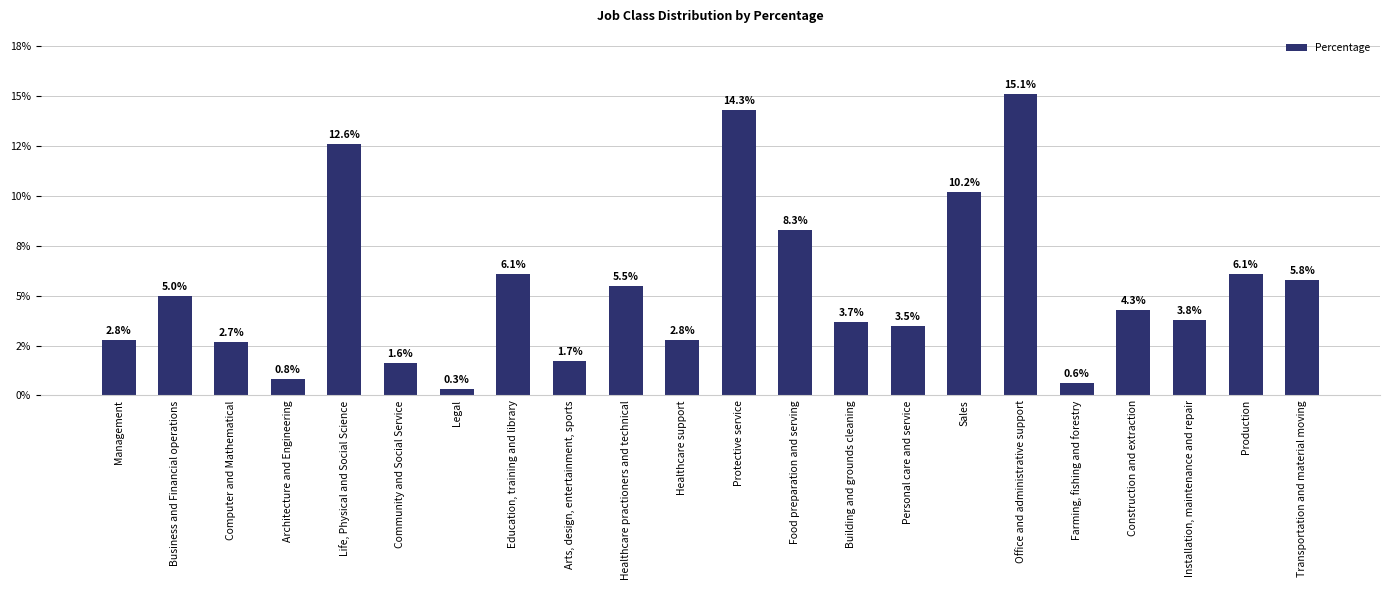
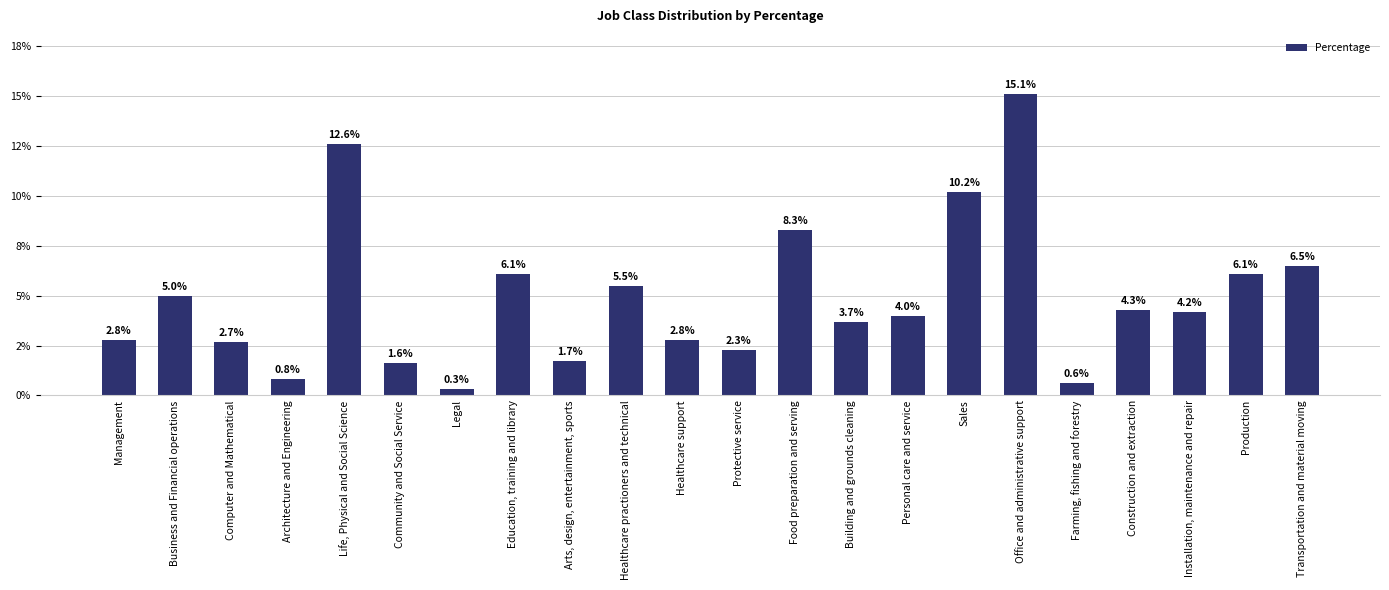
  {
    "Management": "2.8%",
    "Business and Financial operations": "5.0%",
    "Computer and Mathematical": "2.7%",
    "Architecture and Engineering": "0.8%",
    "Life, Physical and Social Science": "12.6%",
    "Community and Social Service": "1.6%",
    "Legal": "0.3%",
    "Education, training and library": "6.1%",
    "Arts, design, entertainment, sports": "1.7%",
    "Healthcare practioners and technical": "5.5%",
    "Healthcare support": "2.8%",
-   "Protective service": "14.3%",
+   "Protective service": "2.3%",
    "Food preparation and serving": "8.3%",
    "Building and grounds cleaning": "3.7%",
-   "Personal care and service": "3.5%",
+   "Personal care and service": "4.0%",
    "Sales": "10.2%",
    "Office and administrative support": "15.1%",
    "Farming, fishing and forestry": "0.6%",
    "Construction and extraction": "4.3%",
-   "Installation, maintenance and repair": "3.8%",
+   "Installation, maintenance and repair": "4.2%",
    "Production": "6.1%",
-   "Transportation and material moving": "5.8%"
+   "Transportation and material moving": "6.5%"
  }
